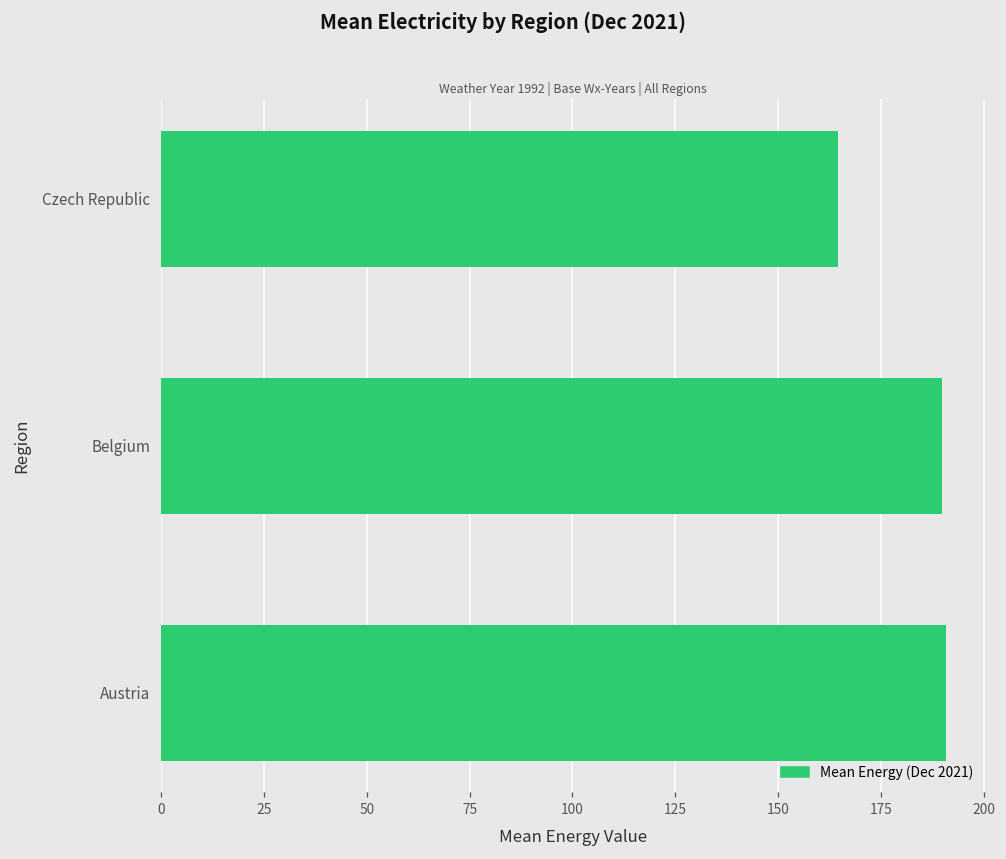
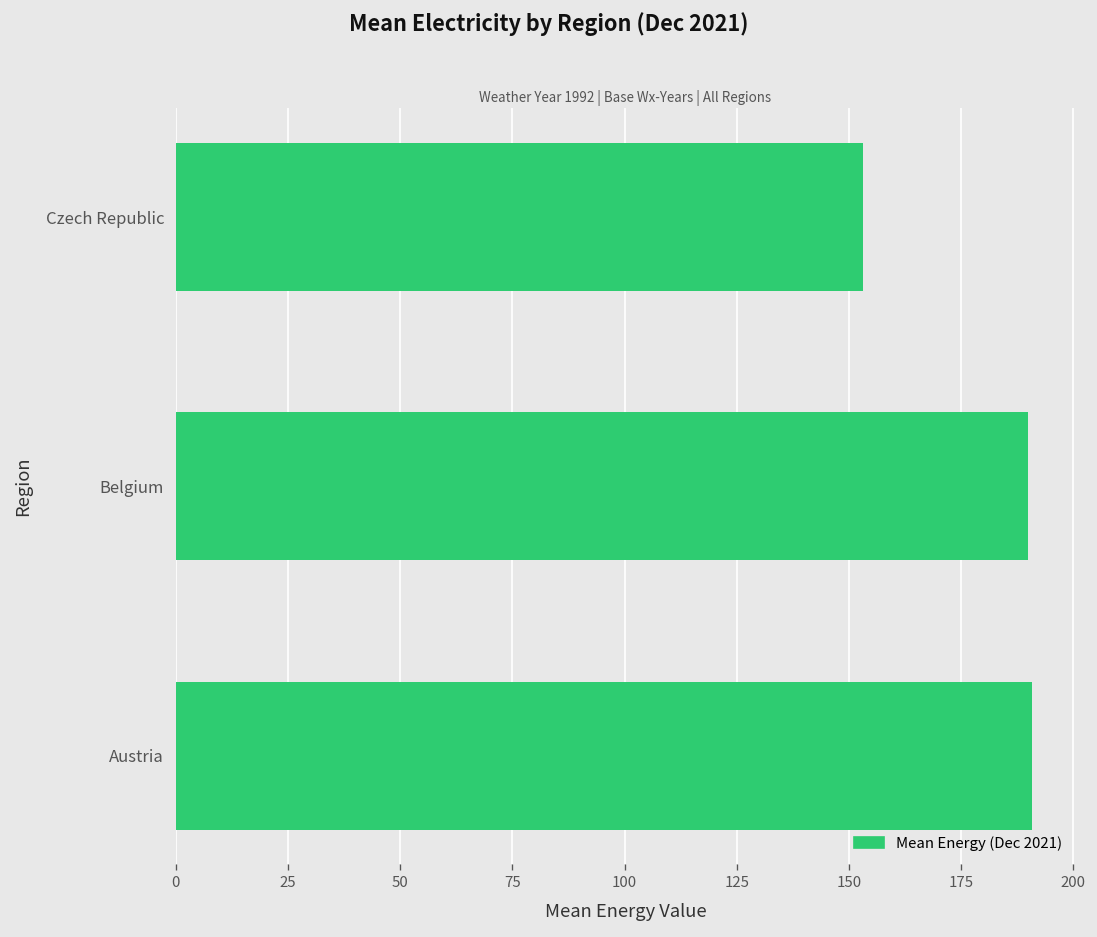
  {
-   "Czech Republic": 165,
+   "Czech Republic": 153,
    "Belgium": 190,
    "Austria": 191
  }
